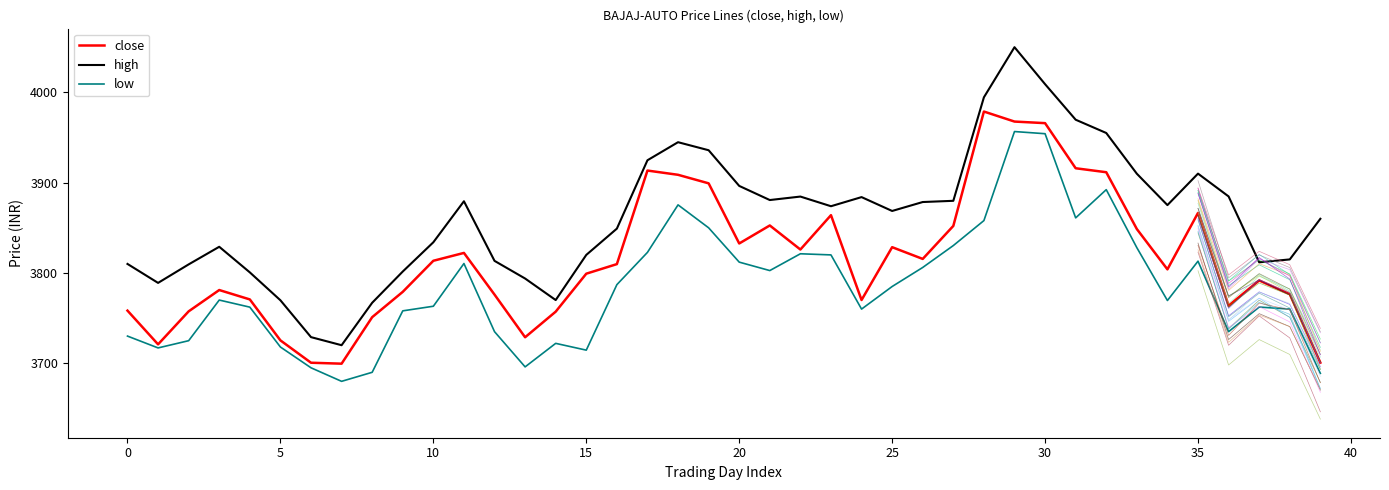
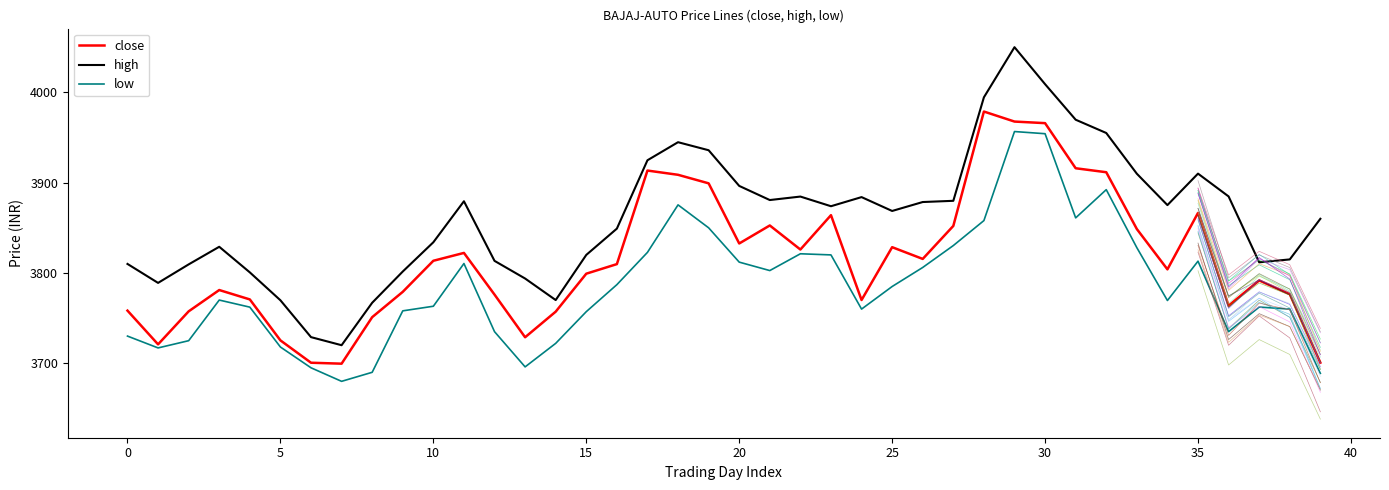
  {
    "close": {
      "0": 3760,
      "5": 3730,
      "10": 3810,
      "15": 3800,
      "20": 3830,
      "25": 3830,
      "30": 3970
    },
    "low": {
      "0": 3730,
      "5": 3720,
      "10": 3760,
-     "15": 3710,
+     "15": 3760,
      "20": 3810,
      "25": 3790,
      "30": 3950,
      "35": 3810
    }
  }
